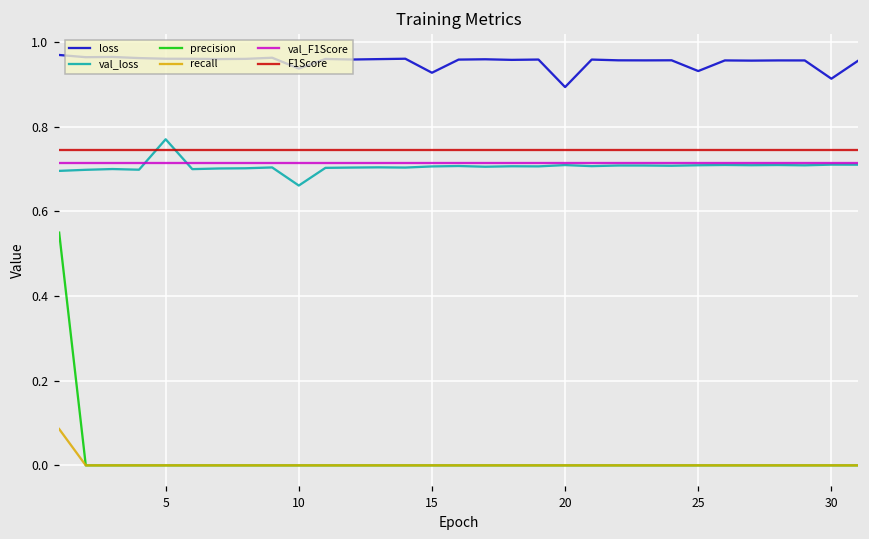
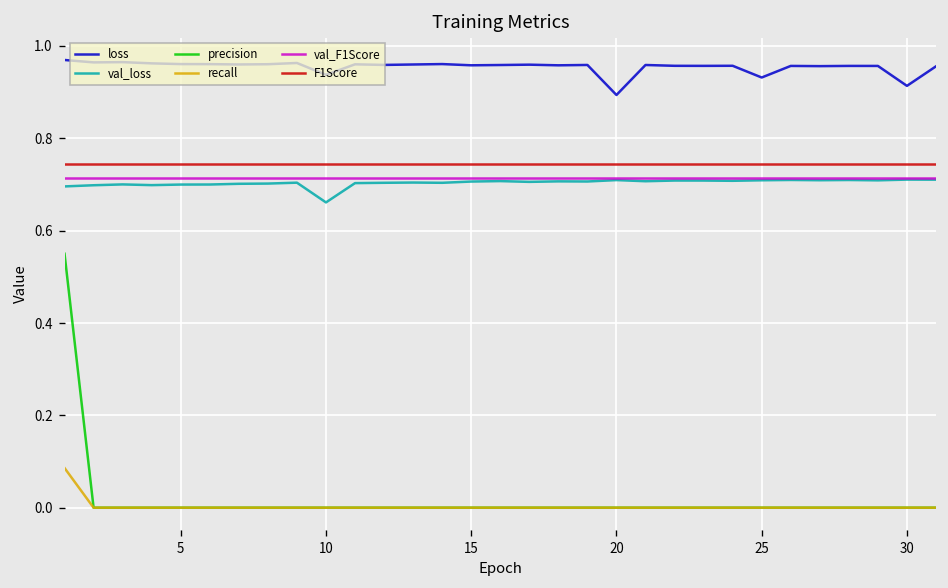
  {
    "loss": {
-     "15": 0.93,
+     "15": 0.96,
      "20": 0.89,
      "25": 0.93,
      "30": 0.91
    },
    "val_loss": {
-     "5": 0.77,
+     "5": 0.70,
      "10": 0.66,
      "15": 0.71
    },
    "val_F1Score": {
      "5": 0.71,
      "10": 0.71,
      "15": 0.71
    },
    "F1Score": {
      "5": 0.74,
      "10": 0.74,
      "15": 0.74,
      "20": 0.74,
      "25": 0.74,
      "30": 0.74
    }
  }
